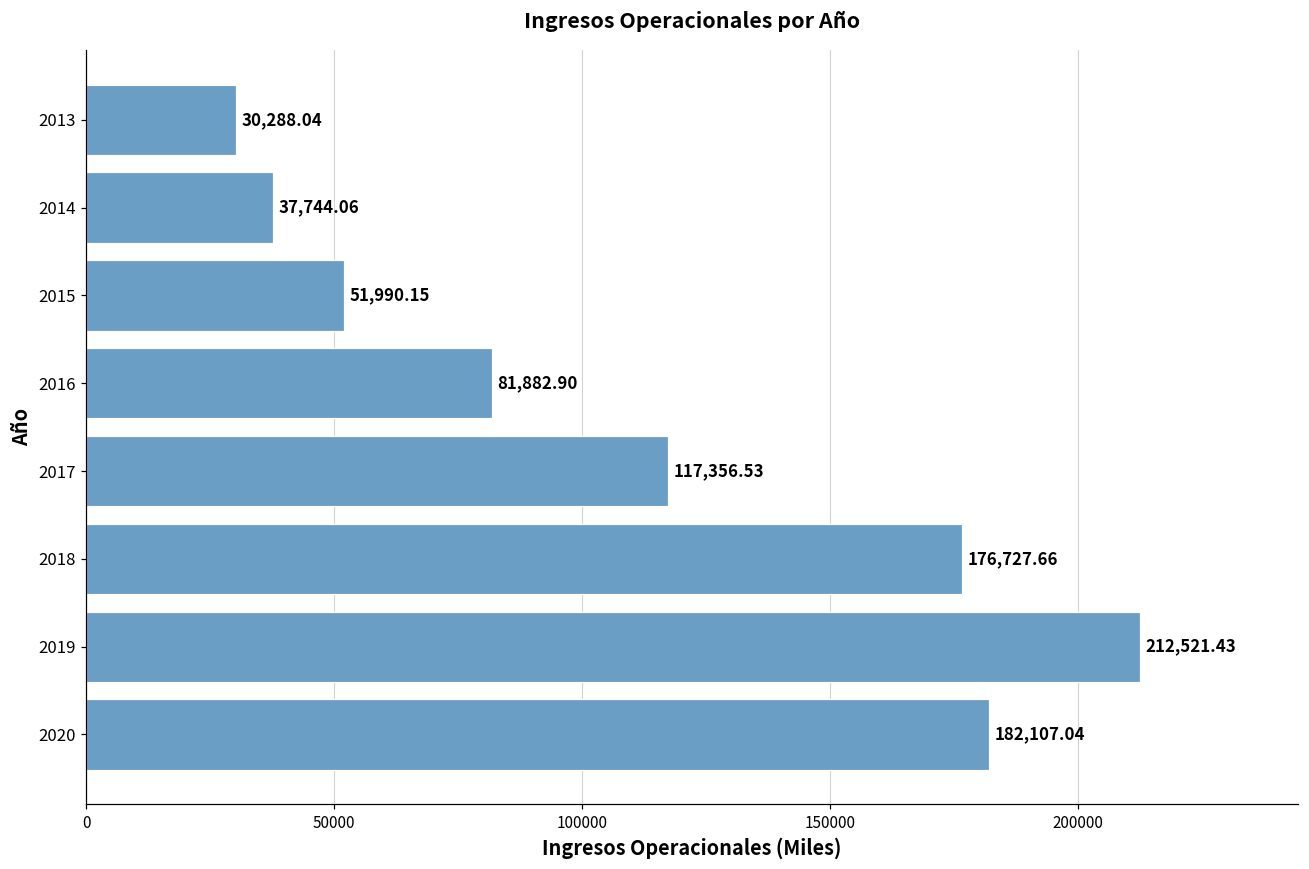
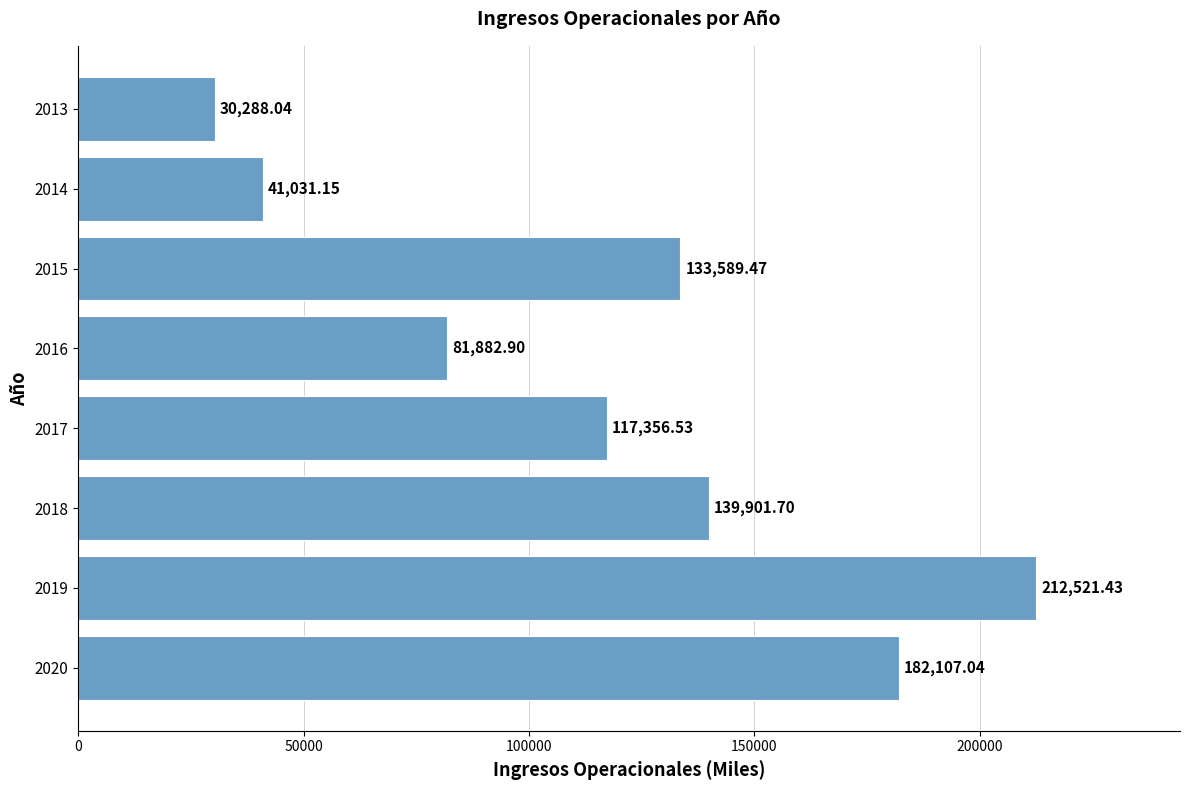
  {
    "2013": "30,288.04",
-   "2014": "37,744.06",
-   "2015": "51,990.15",
+   "2014": "41,031.15",
+   "2015": "133,589.47",
    "2016": "81,882.90",
    "2017": "117,356.53",
-   "2018": "176,727.66",
+   "2018": "139,901.70",
    "2019": "212,521.43",
    "2020": "182,107.04"
  }
